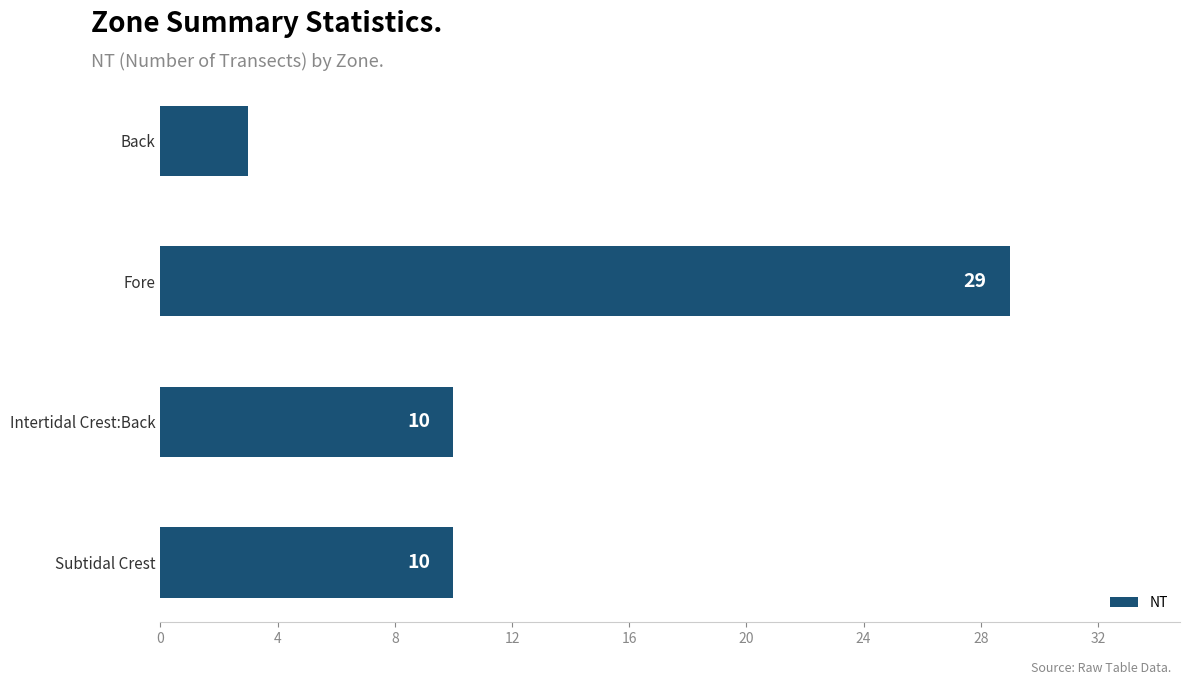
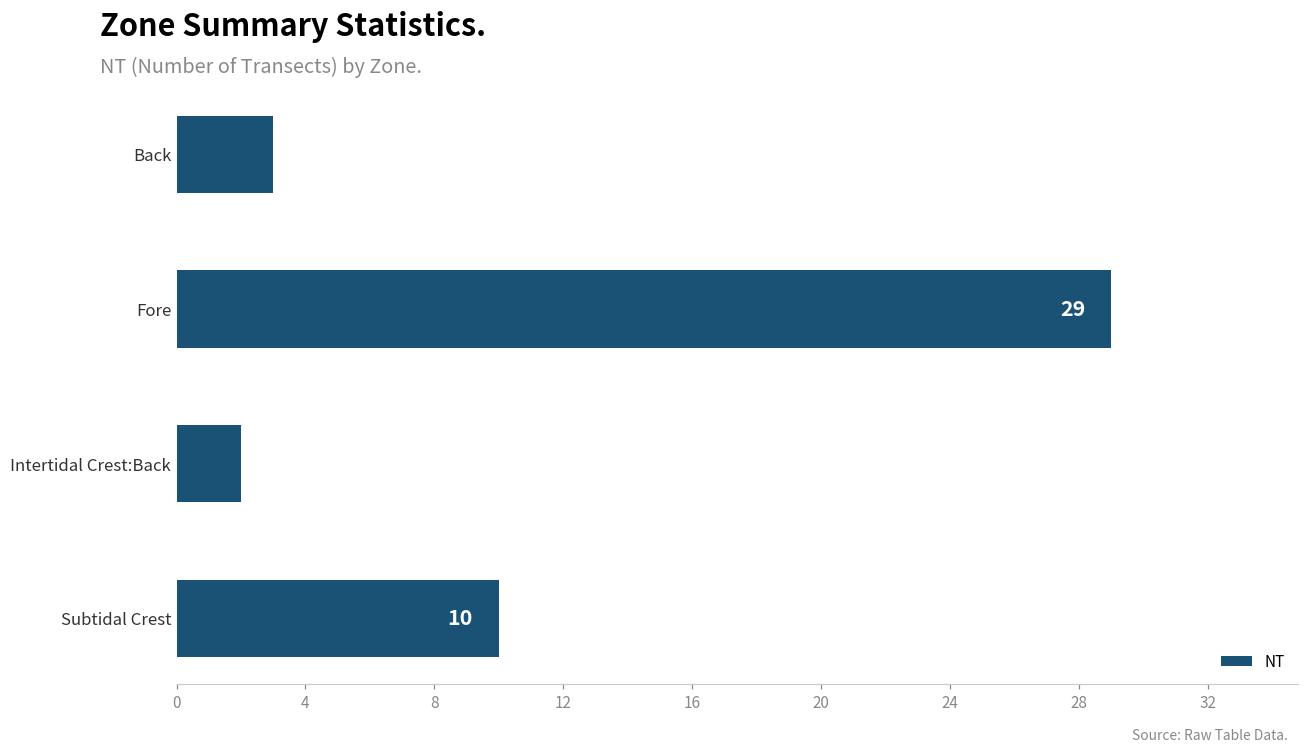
  {
    "Back": 3,
-   "Intertidal Crest:Back": 10
+   "Intertidal Crest:Back": 2
  }
